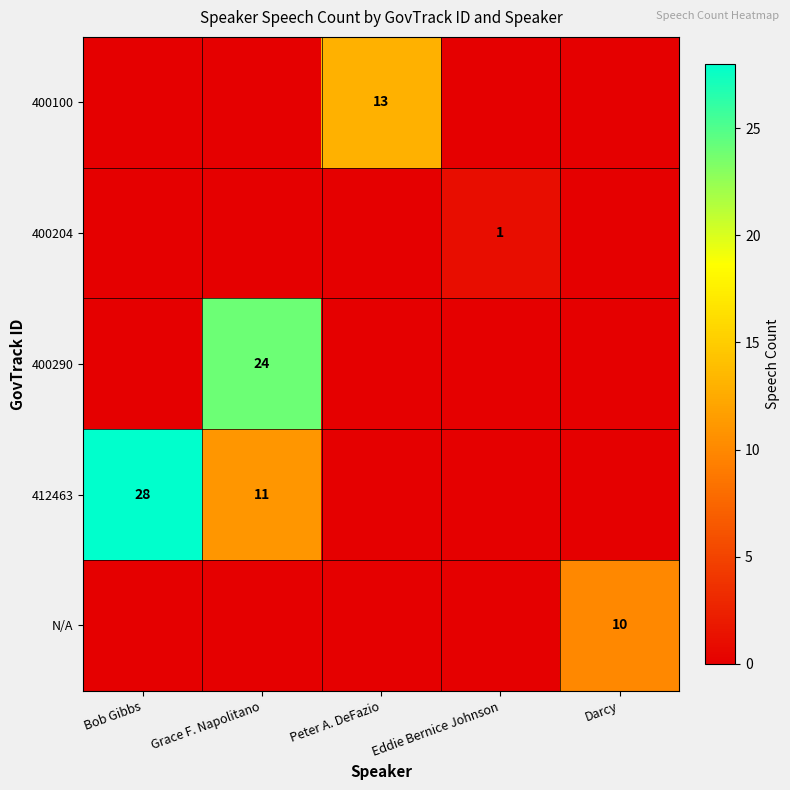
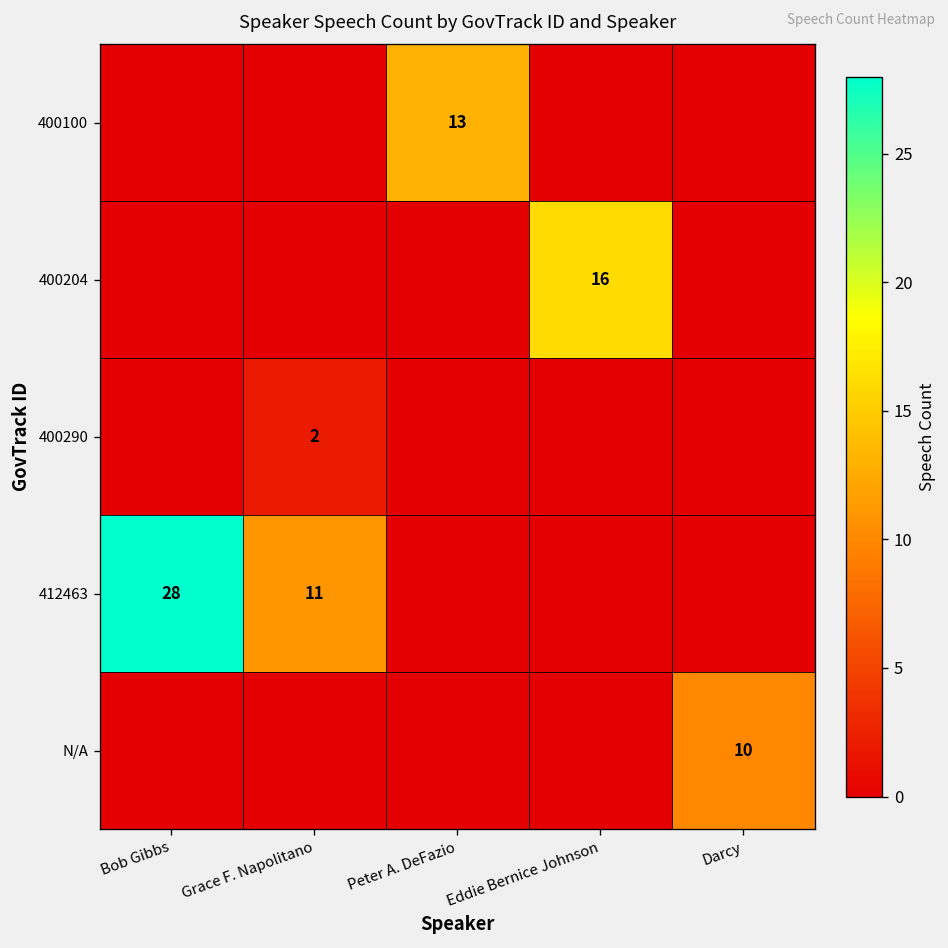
  {
    "400100": {
      "Peter A. DeFazio": 13
    },
    "400204": {
-     "Eddie Bernice Johnson": 1
+     "Eddie Bernice Johnson": 16
    },
    "400290": {
-     "Grace F. Napolitano": 24
+     "Grace F. Napolitano": 2
    },
    "412463": {
      "Bob Gibbs": 28,
      "Grace F. Napolitano": 11
    },
    "N/A": {
      "Darcy": 10
    }
  }
